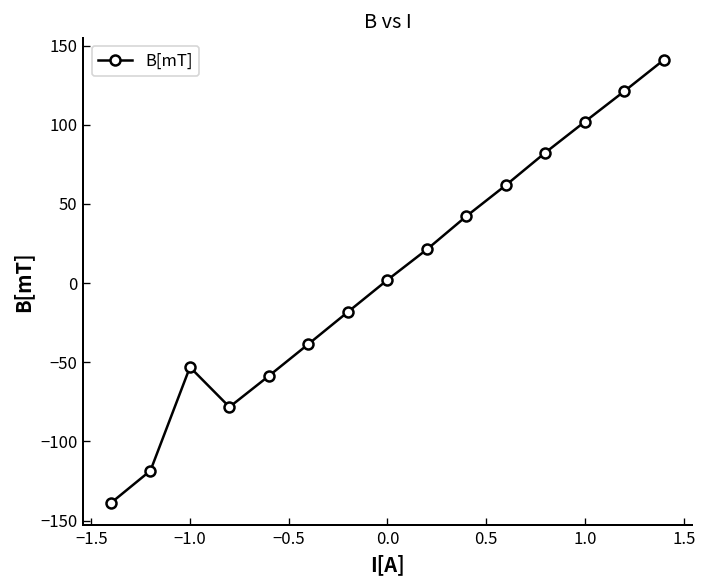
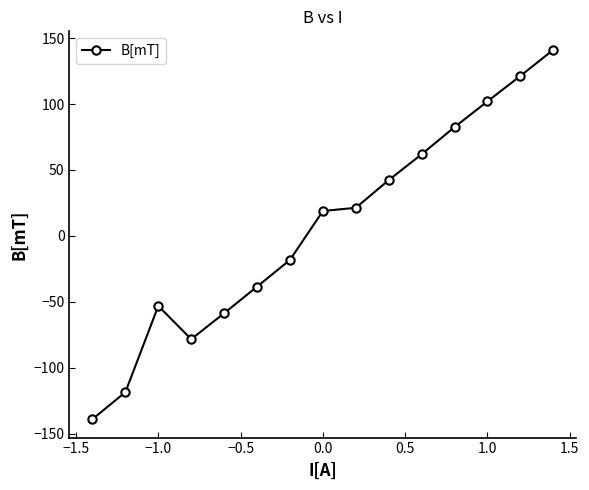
  {
    "−1.0": -53,
-   "0.0": 2,
+   "0.0": 19,
    "1.0": 102
  }
